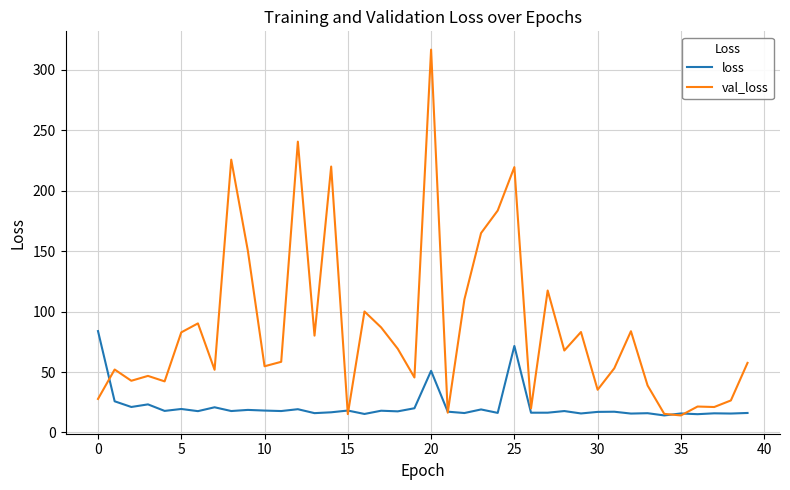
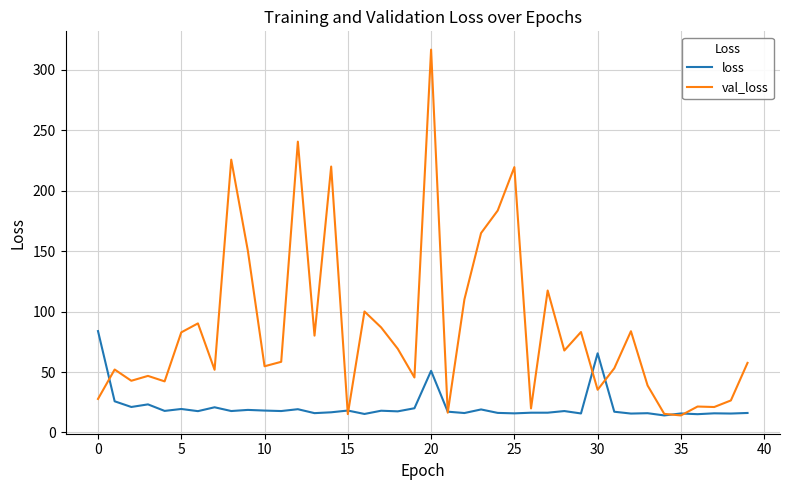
  {
    "loss": {
      "0": 84,
      "5": 19,
      "10": 18,
      "15": 18,
      "20": 51,
-     "25": 72,
-     "30": 17
+     "25": 16,
+     "30": 65
    },
    "val_loss": {
      "0": 28,
      "5": 83,
      "10": 55,
      "15": 15,
      "20": 317,
      "25": 219,
      "30": 35
    }
  }
